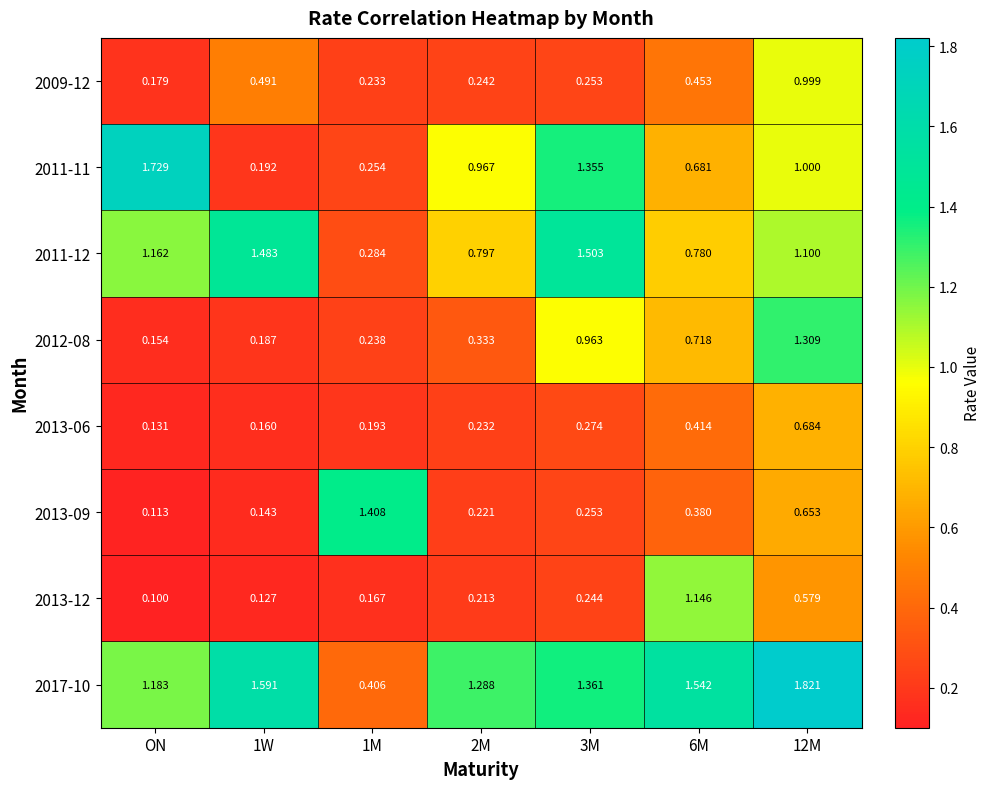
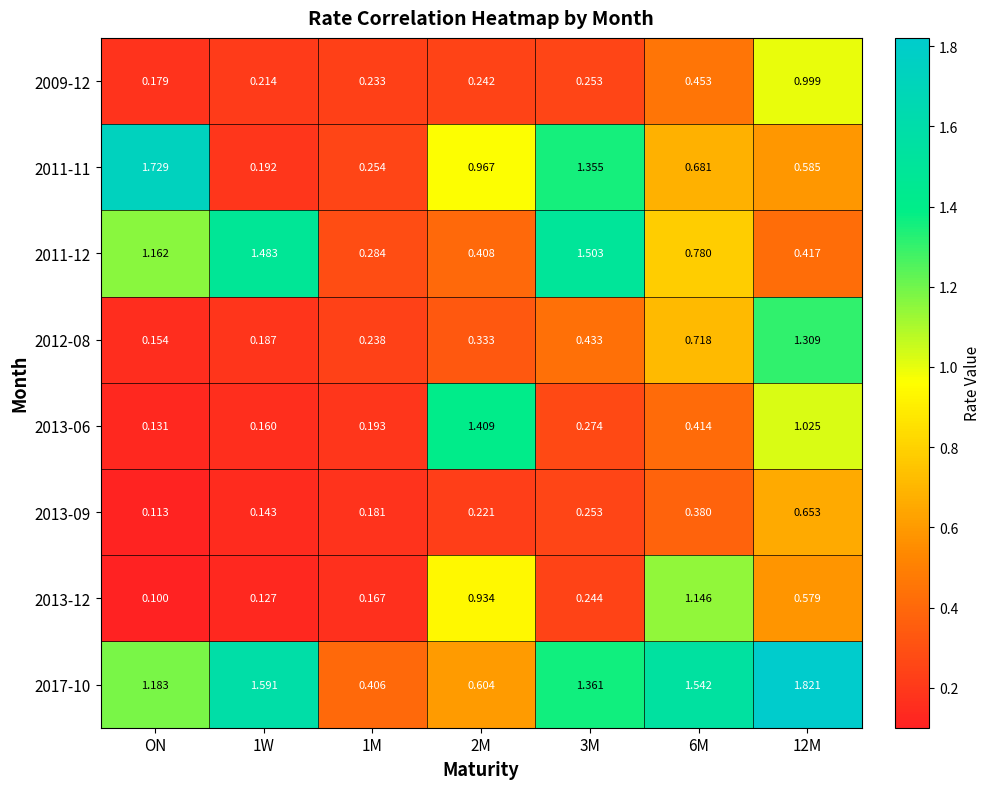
  {
    "2009-12": {
      "ON": 0.179,
-     "1W": 0.491,
+     "1W": 0.214,
      "1M": 0.233,
      "2M": 0.242,
      "3M": 0.253,
      "6M": 0.453,
      "12M": 0.999
    },
    "2011-11": {
      "ON": 1.729,
      "1W": 0.192,
      "1M": 0.254,
      "2M": 0.967,
      "3M": 1.355,
      "6M": 0.681,
-     "12M": 1.000
+     "12M": 0.585
    },
    "2011-12": {
      "ON": 1.162,
      "1W": 1.483,
      "1M": 0.284,
-     "2M": 0.797,
+     "2M": 0.408,
      "3M": 1.503,
      "6M": 0.780,
-     "12M": 1.100
+     "12M": 0.417
    },
    "2012-08": {
      "ON": 0.154,
      "1W": 0.187,
      "1M": 0.238,
      "2M": 0.333,
-     "3M": 0.963,
+     "3M": 0.433,
      "6M": 0.718,
      "12M": 1.309
    },
    "2013-06": {
      "ON": 0.131,
      "1W": 0.160,
      "1M": 0.193,
-     "2M": 0.232,
+     "2M": 1.409,
      "3M": 0.274,
      "6M": 0.414,
-     "12M": 0.684
+     "12M": 1.025
    },
    "2013-09": {
      "ON": 0.113,
      "1W": 0.143,
-     "1M": 1.408,
+     "1M": 0.181,
      "2M": 0.221,
      "3M": 0.253,
      "6M": 0.380,
      "12M": 0.653
    },
    "2013-12": {
      "ON": 0.100,
      "1W": 0.127,
      "1M": 0.167,
-     "2M": 0.213,
+     "2M": 0.934,
      "3M": 0.244,
      "6M": 1.146,
      "12M": 0.579
    },
    "2017-10": {
      "ON": 1.183,
      "1W": 1.591,
      "1M": 0.406,
-     "2M": 1.288,
+     "2M": 0.604,
      "3M": 1.361,
      "6M": 1.542,
      "12M": 1.821
    }
  }
